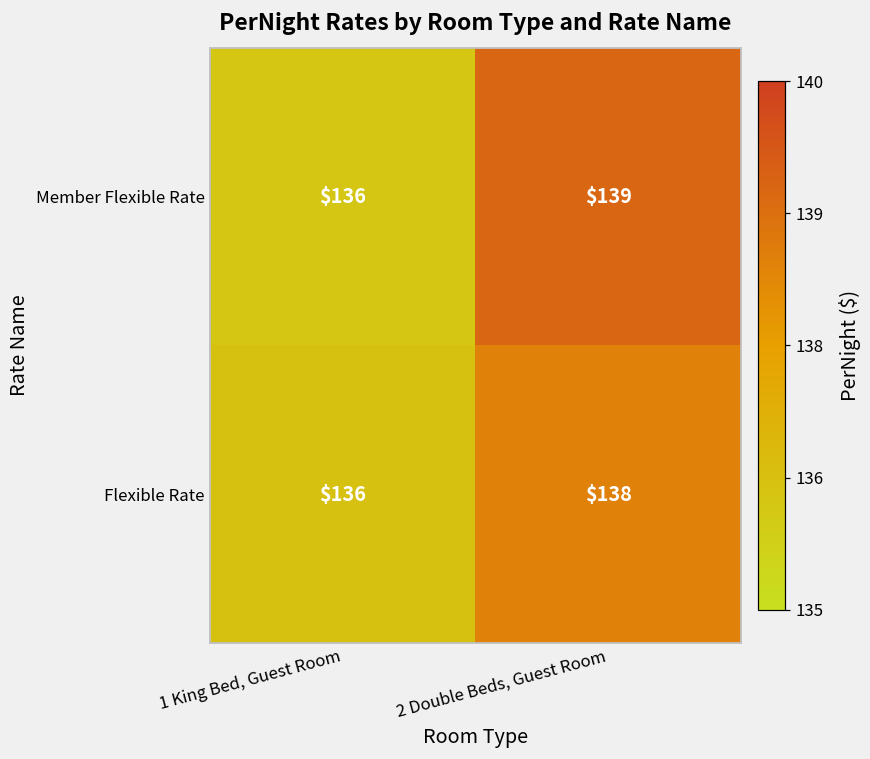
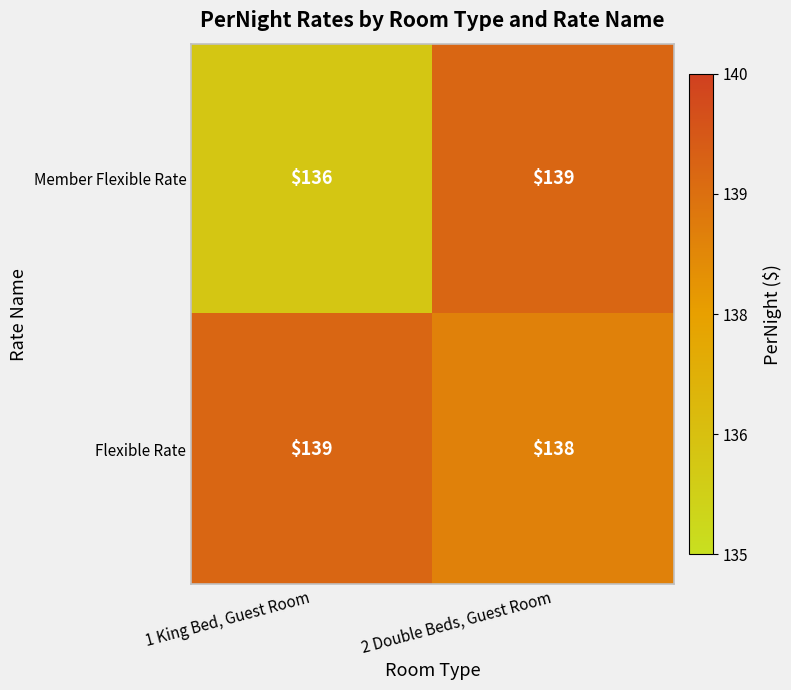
  {
    "Member Flexible Rate": {
      "1 King Bed, Guest Room": "$136",
      "2 Double Beds, Guest Room": "$139"
    },
    "Flexible Rate": {
-     "1 King Bed, Guest Room": "$136",
+     "1 King Bed, Guest Room": "$139",
      "2 Double Beds, Guest Room": "$138"
    }
  }
